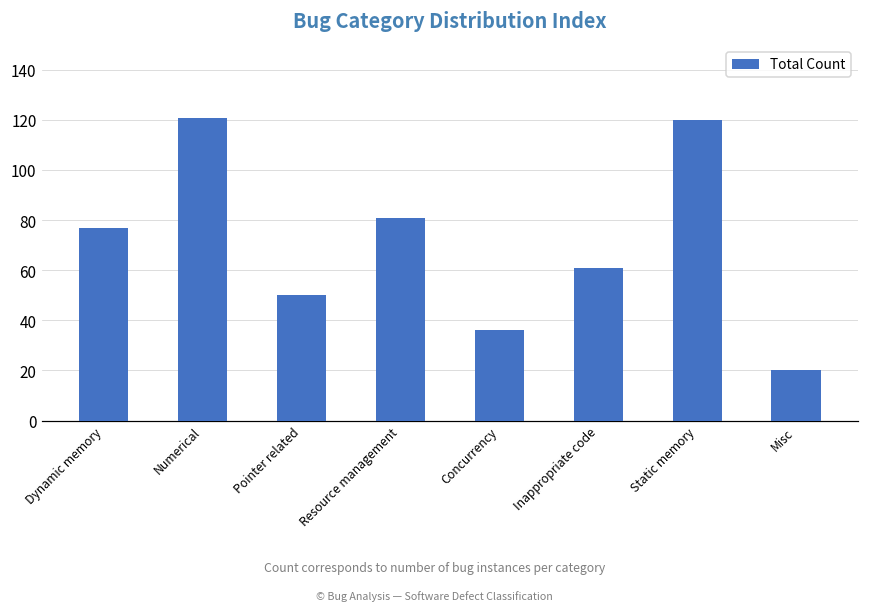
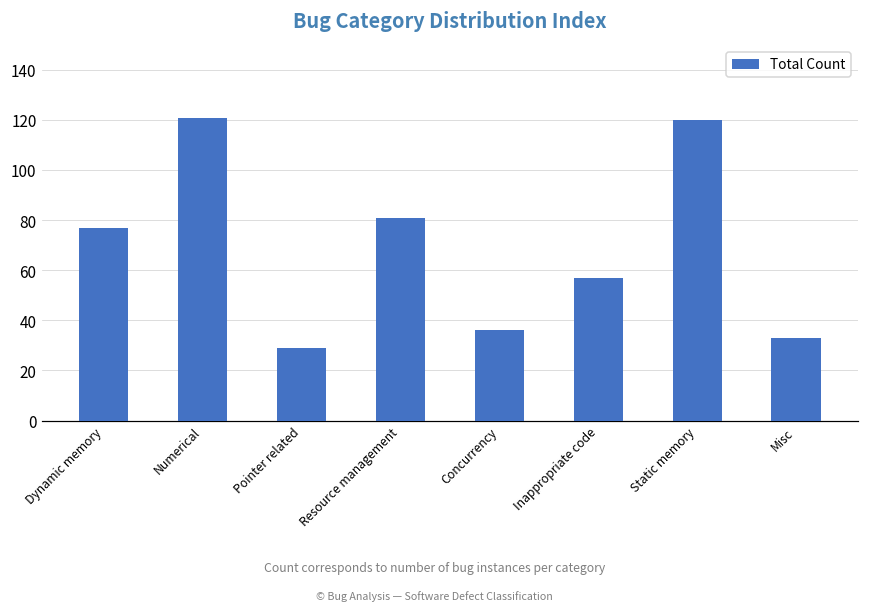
  {
    "Dynamic memory": 77,
    "Numerical": 121,
-   "Pointer related": 50,
+   "Pointer related": 29,
    "Resource management": 81,
    "Concurrency": 36,
-   "Inappropriate code": 61,
+   "Inappropriate code": 57,
    "Static memory": 120,
-   "Misc": 20
+   "Misc": 33
  }
